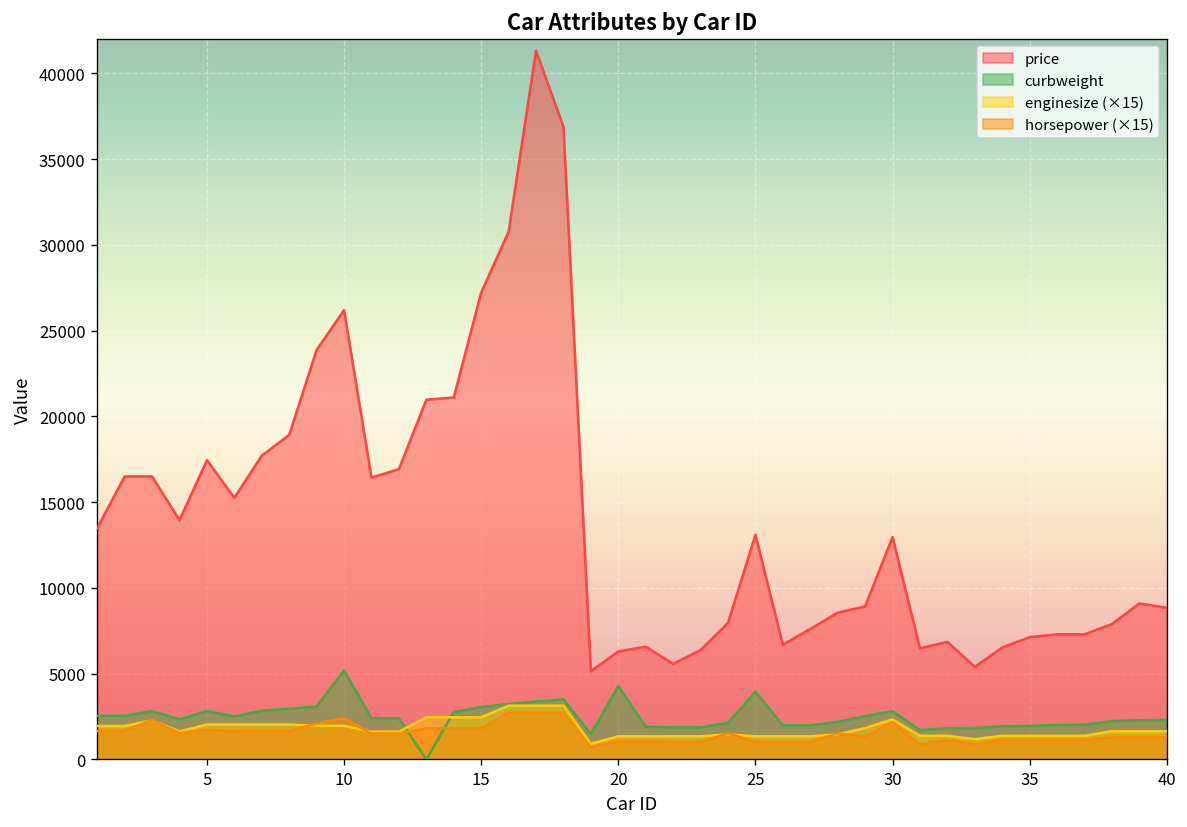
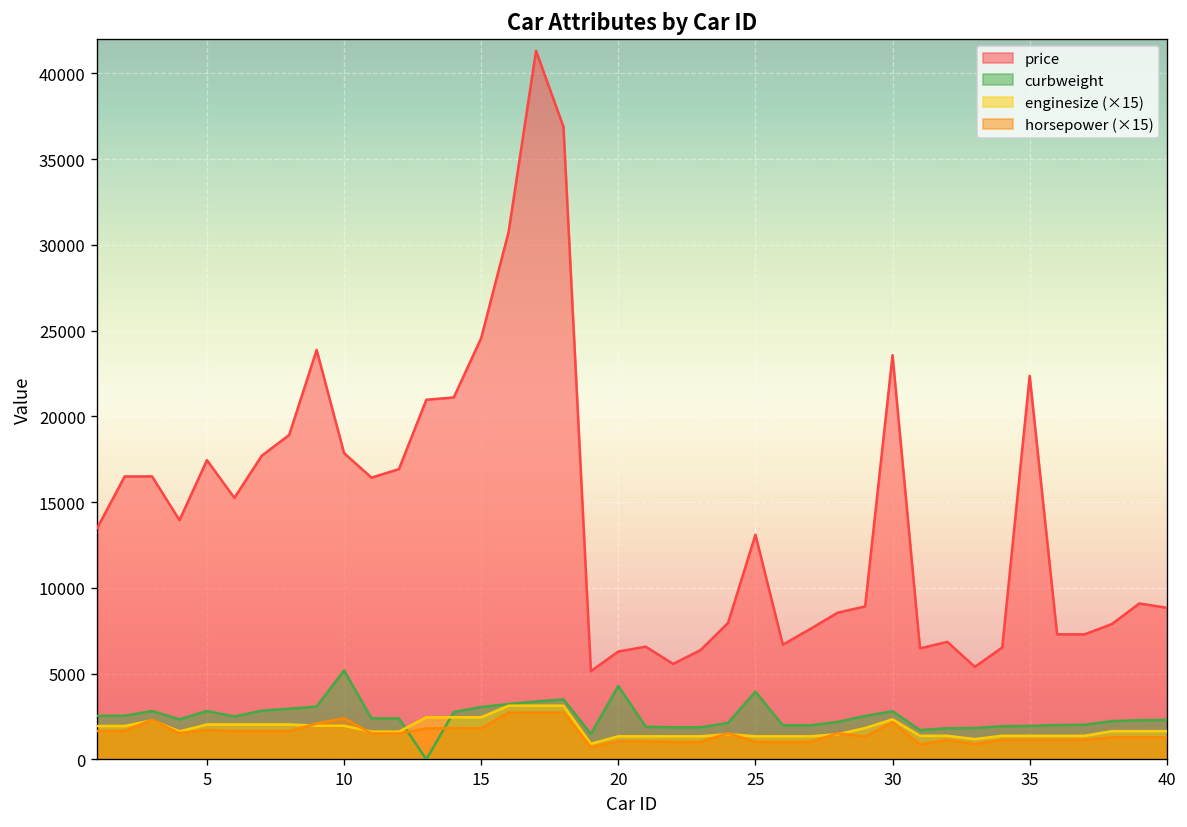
  {
    "price": {
      "5": 17500,
-     "10": 26200,
-     "15": 27200,
+     "10": 17900,
+     "15": 24600,
      "20": 6300,
      "25": 13100,
-     "30": 13000,
-     "35": 7100,
+     "30": 23600,
+     "35": 22400,
      "40": 8800
    },
    "curbweight": {
      "5": 2800,
      "10": 5200,
      "15": 3100,
      "20": 4300,
      "25": 4000,
      "30": 2800,
      "35": 2000,
      "40": 2300
    }
  }
